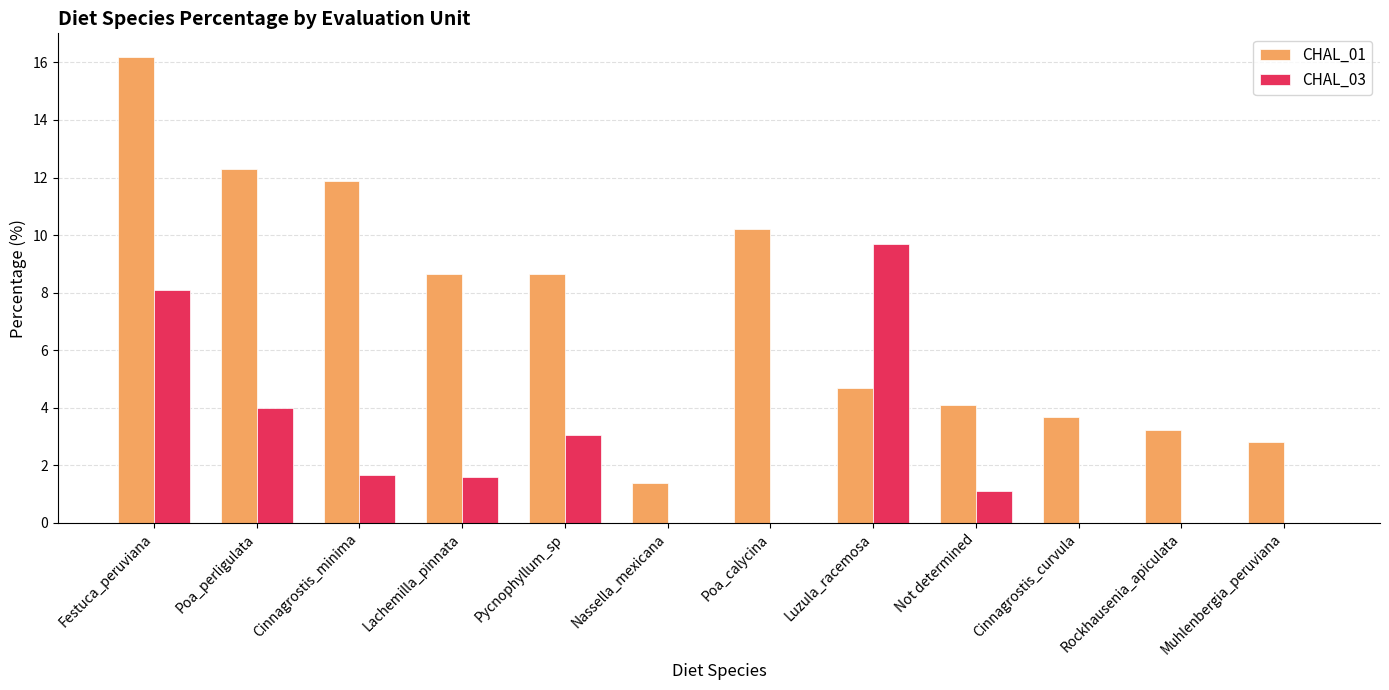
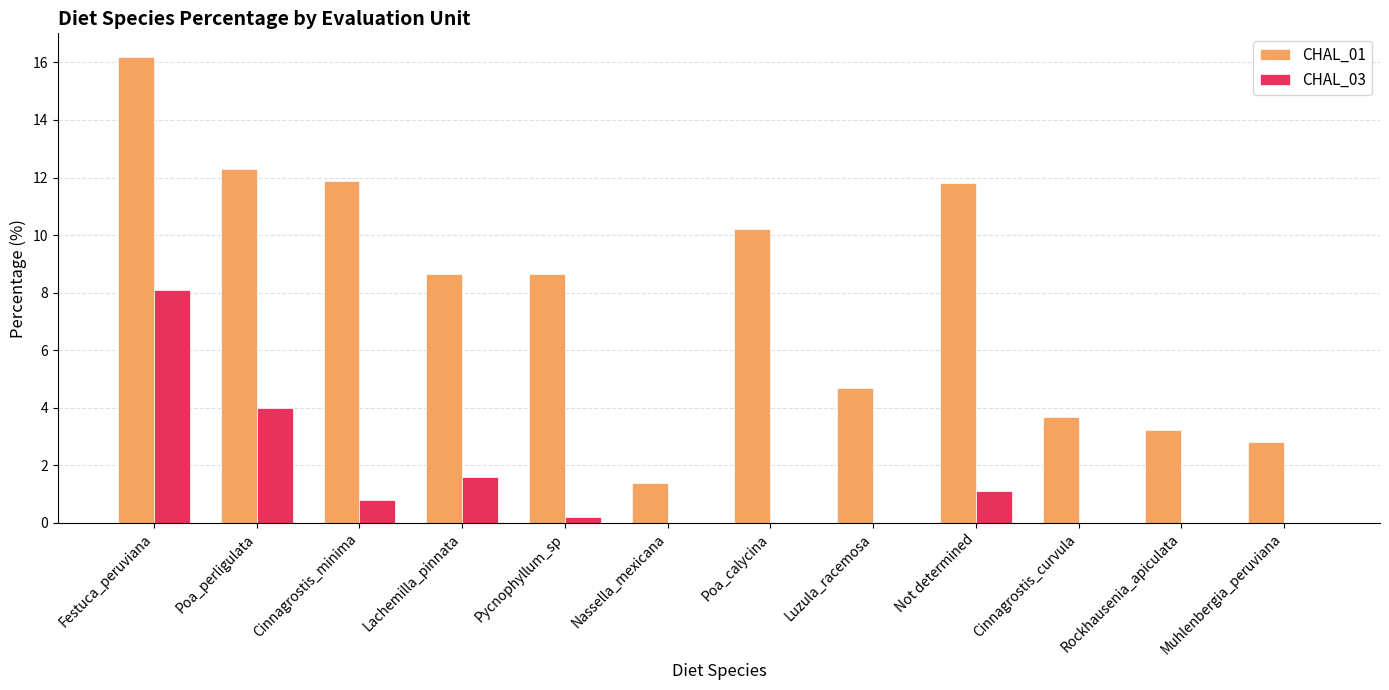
  {
    "CHAL_01": {
      "Festuca_peruviana": 16.2,
      "Poa_perligulata": 12.3,
      "Cinnagrostis_minima": 11.9,
      "Lachemilla_pinnata": 8.6,
      "Pycnophyllum_sp": 8.6,
      "Nassella_mexicana": 1.4,
      "Poa_calycina": 10.2,
      "Luzula_racemosa": 4.7,
-     "Not determined": 4.1,
+     "Not determined": 11.8,
      "Cinnagrostis_curvula": 3.7,
      "Rockhausenia_apiculata": 3.2,
      "Muhlenbergia_peruviana": 2.8
    },
    "CHAL_03": {
      "Festuca_peruviana": 8.1,
      "Poa_perligulata": 4.0,
-     "Cinnagrostis_minima": 1.7,
+     "Cinnagrostis_minima": 0.8,
      "Lachemilla_pinnata": 1.6,
-     "Pycnophyllum_sp": 3.1,
+     "Pycnophyllum_sp": 0.2,
      "Nassella_mexicana": 0.0,
      "Poa_calycina": 0.0,
-     "Luzula_racemosa": 9.7,
+     "Luzula_racemosa": 0.0,
      "Not determined": 1.1,
      "Cinnagrostis_curvula": 0.0,
      "Rockhausenia_apiculata": 0.0,
      "Muhlenbergia_peruviana": 0.0
    }
  }
